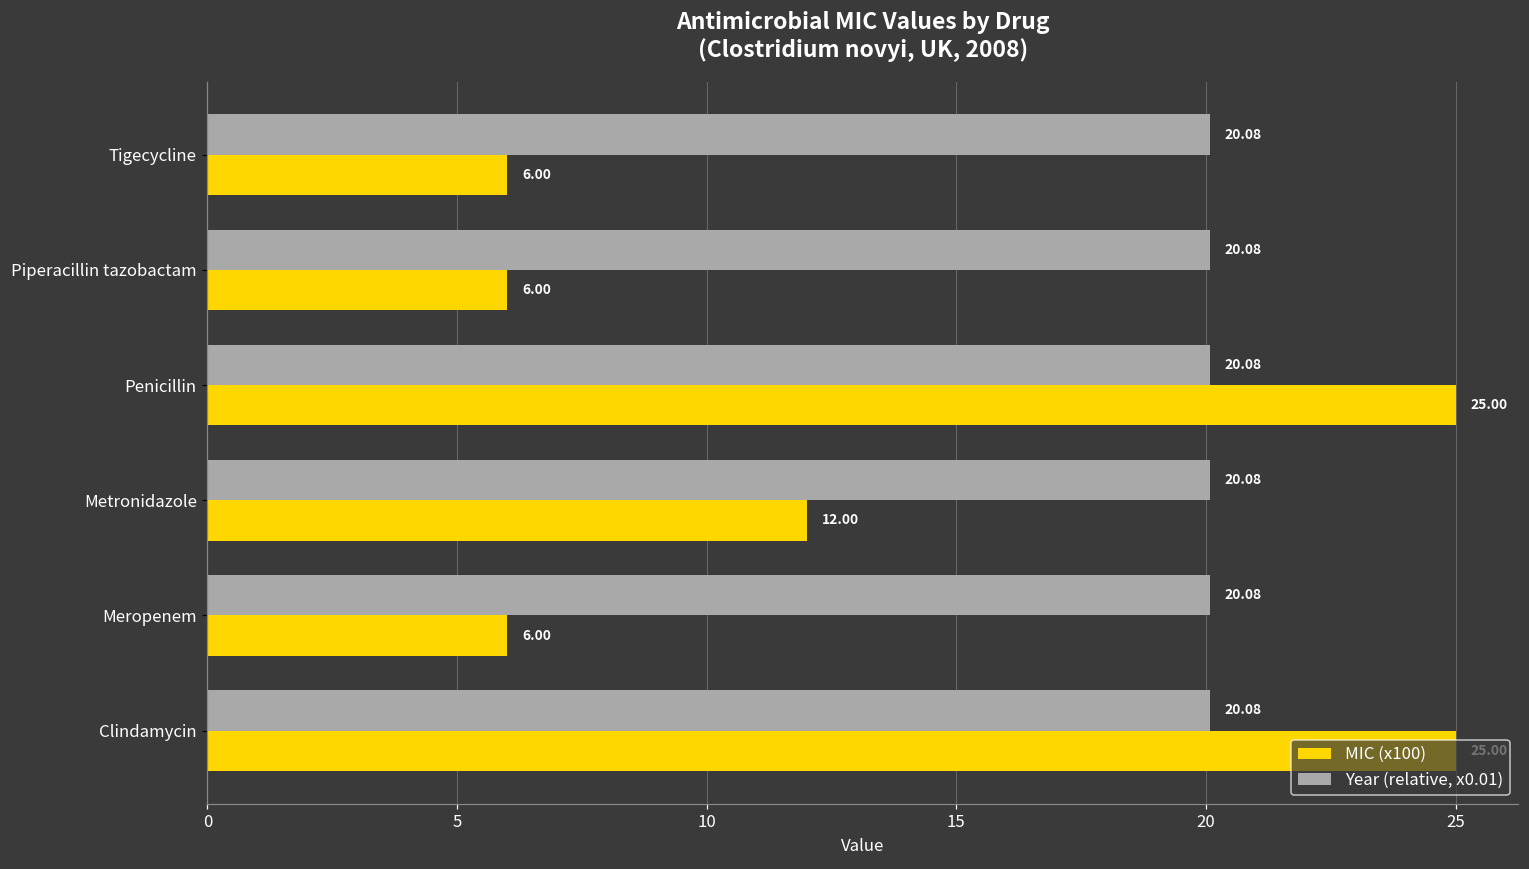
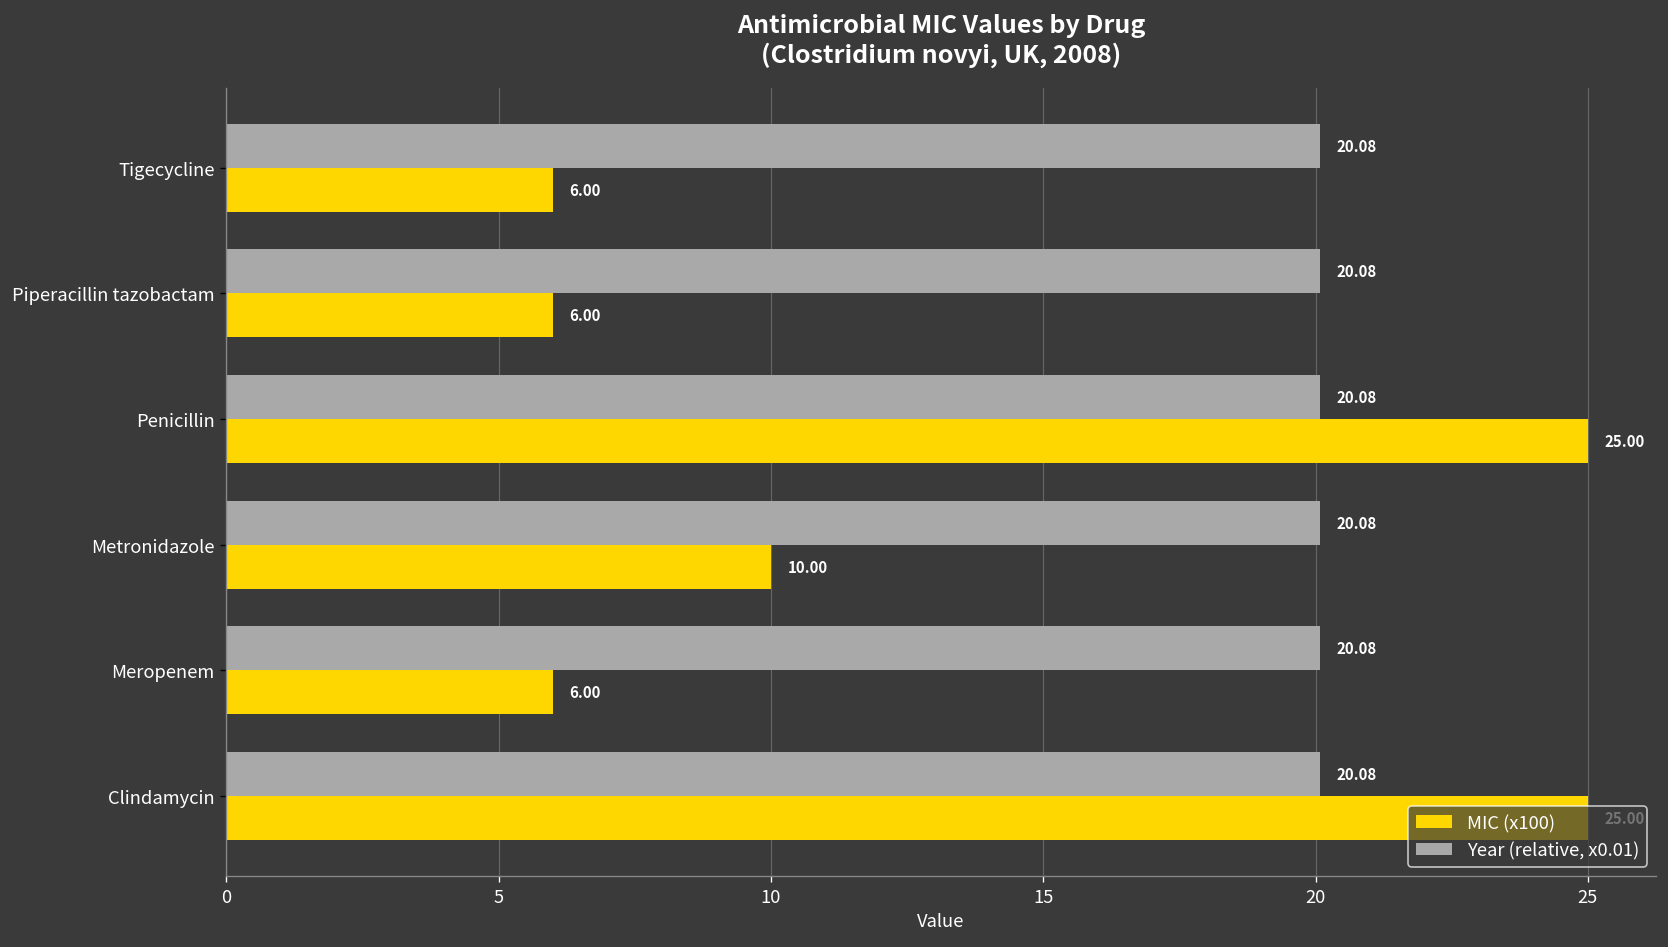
  {
    "MIC (x100)": {
      "Tigecycline": 6.00,
      "Piperacillin tazobactam": 6.00,
      "Penicillin": 25.00,
-     "Metronidazole": 12.00,
+     "Metronidazole": 10.00,
      "Meropenem": 6.00
    },
    "Year (relative, x0.01)": {
      "Tigecycline": 20.08,
      "Piperacillin tazobactam": 20.08,
      "Penicillin": 20.08,
      "Metronidazole": 20.08,
      "Meropenem": 20.08,
      "Clindamycin": 20.08
    }
  }
